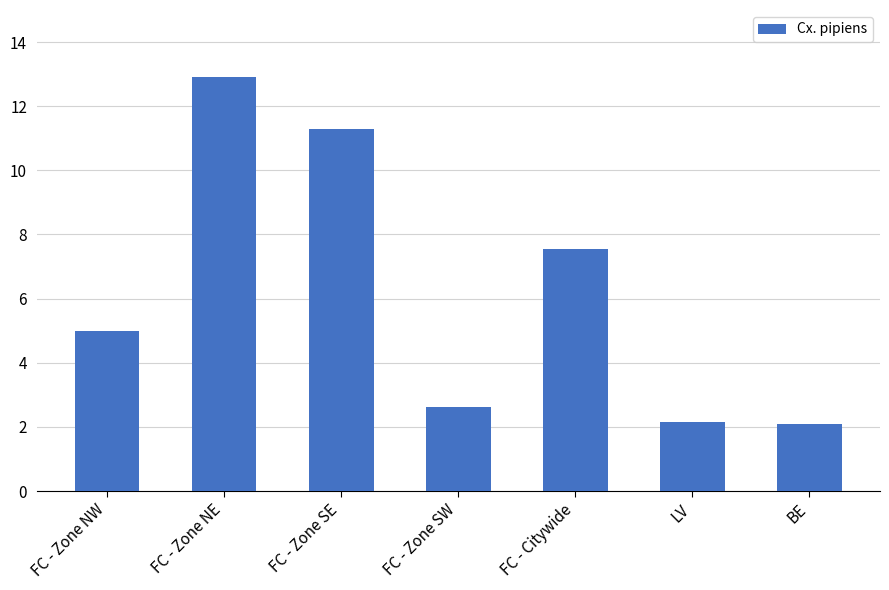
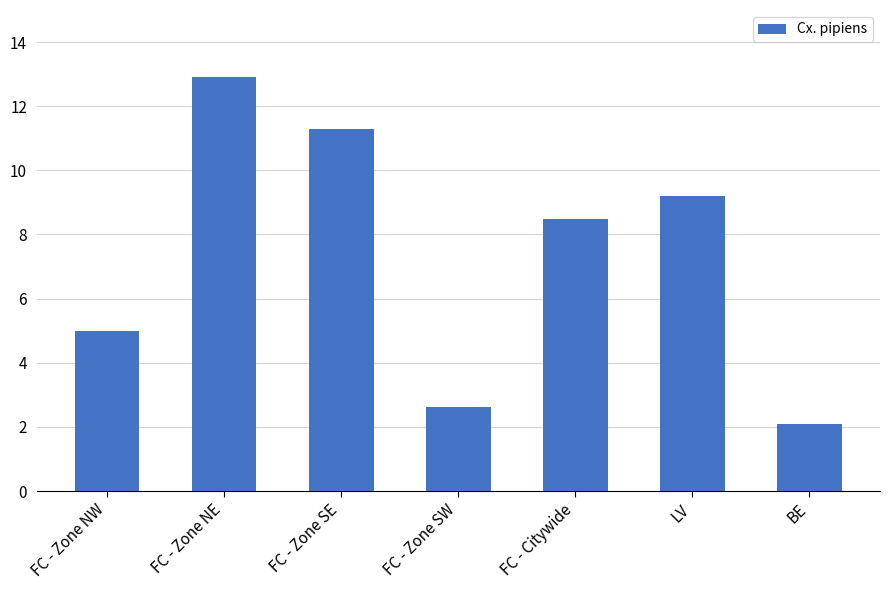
  {
    "FC - Zone NW": 5.0,
    "FC - Zone NE": 12.9,
    "FC - Zone SE": 11.3,
    "FC - Zone SW": 2.6,
-   "FC - Citywide": 7.6,
-   "LV": 2.2,
+   "FC - Citywide": 8.5,
+   "LV": 9.2,
    "BE": 2.1
  }
